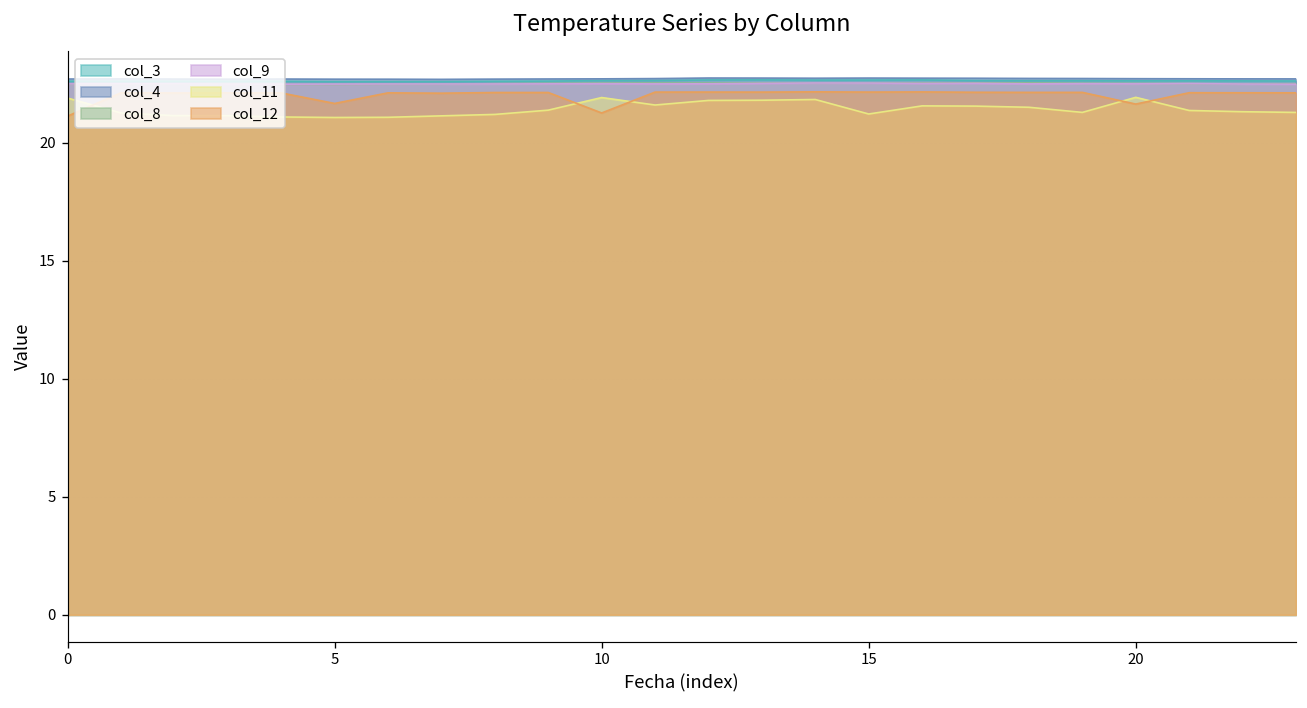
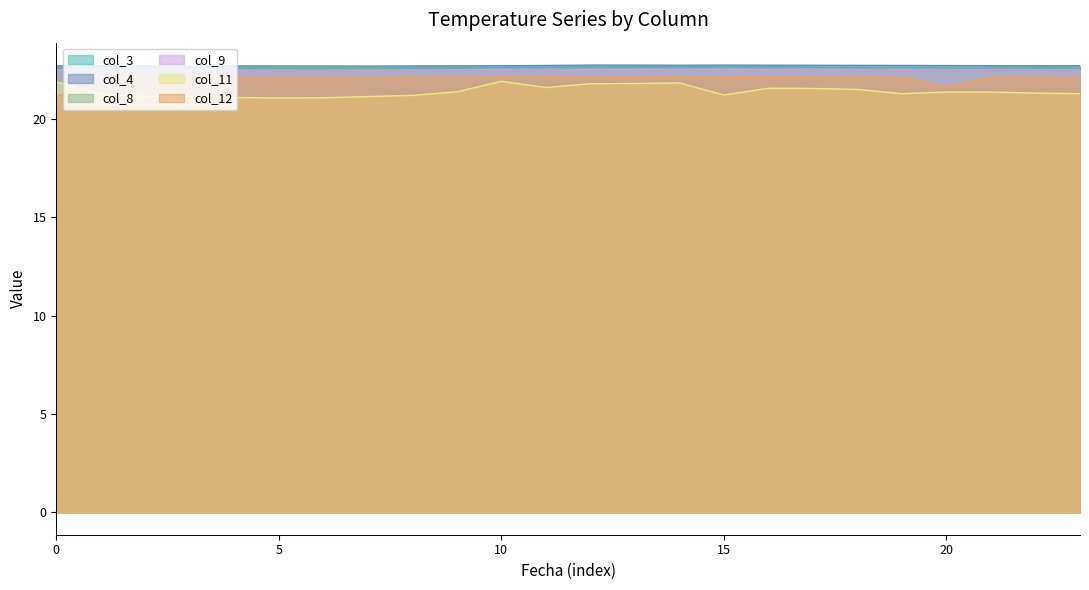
  {
    "col_11": {
      "0": 21.9,
      "5": 21.1,
      "10": 21.9,
      "15": 21.2,
-     "20": 21.9
+     "20": 21.4
    },
    "col_12": {
      "0": 21.1,
-     "5": 21.7,
-     "10": 21.3,
+     "5": 22.1,
+     "10": 22.1,
      "15": 22.2,
      "20": 21.6
    }
  }
